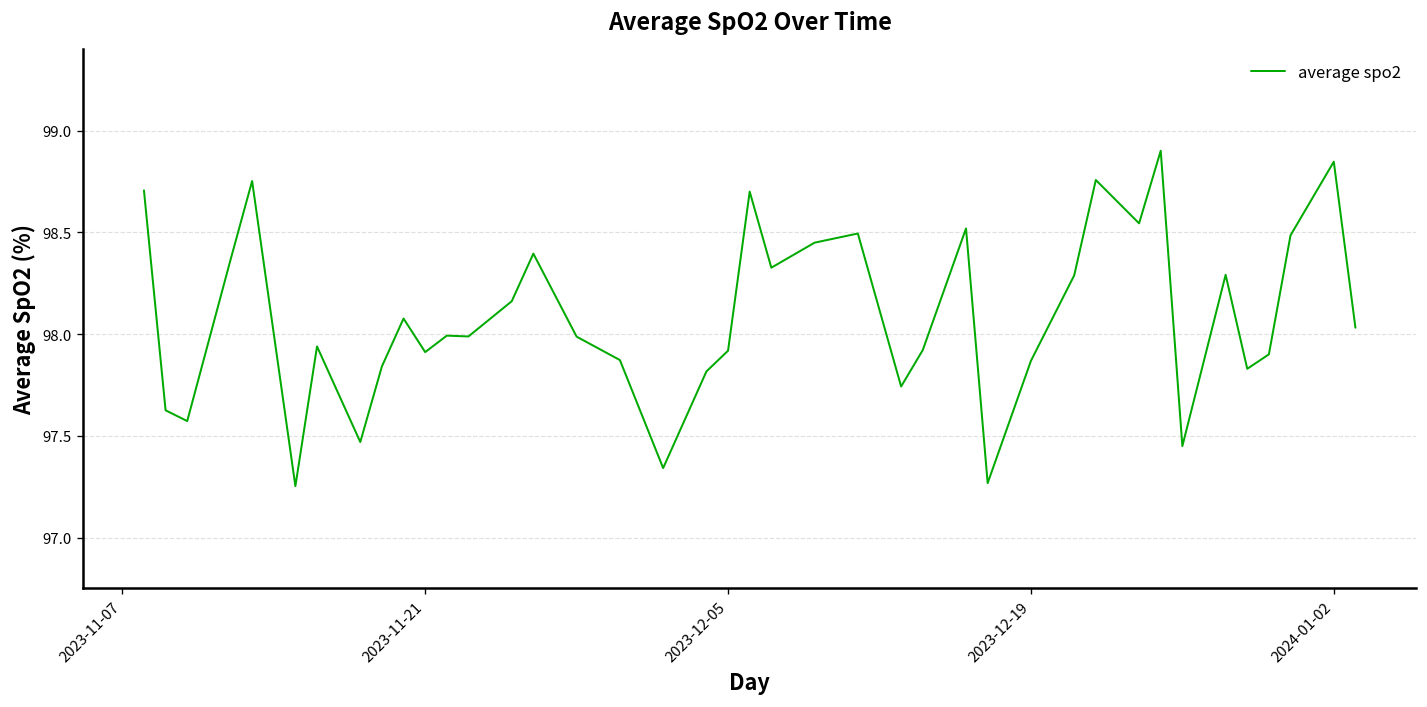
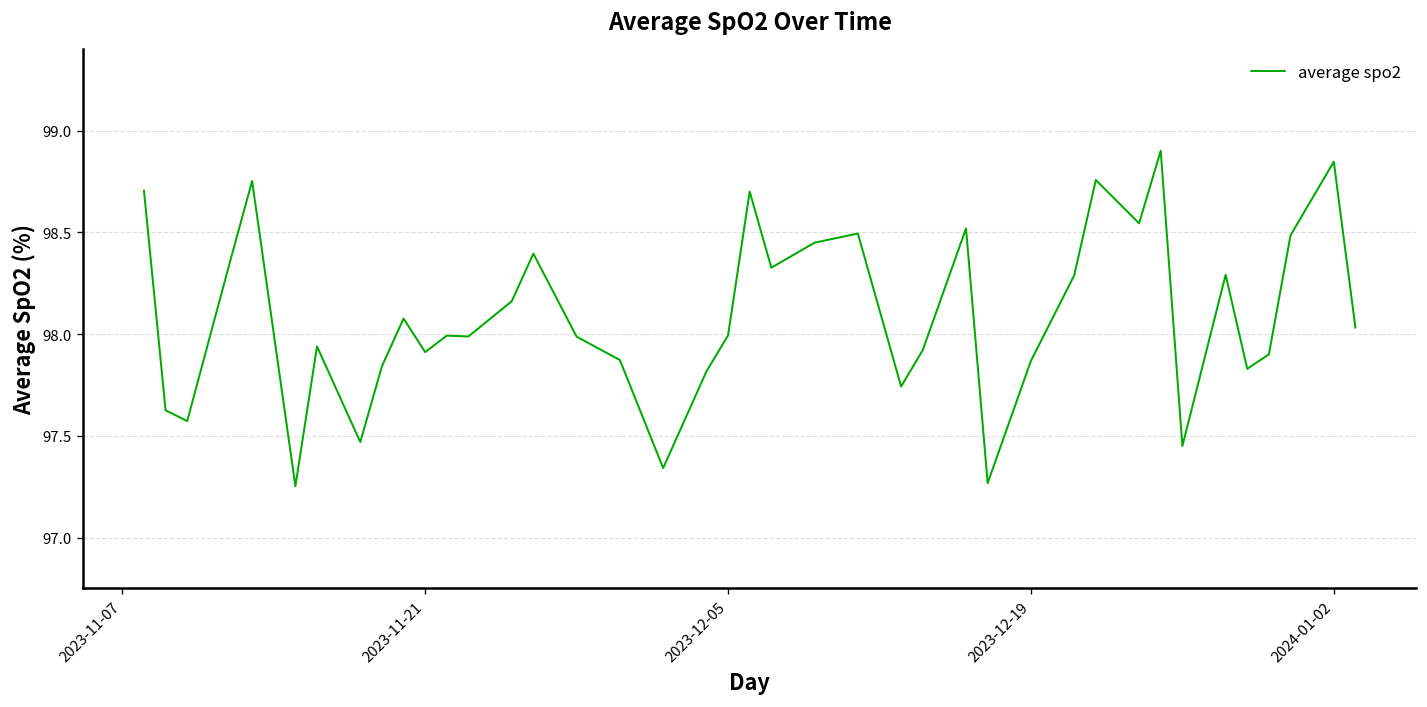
  {
    "2023-11-21": 97.91,
-   "2023-12-05": 97.92,
+   "2023-12-05": 97.99,
    "2023-12-19": 97.87,
    "2024-01-02": 98.85
  }
